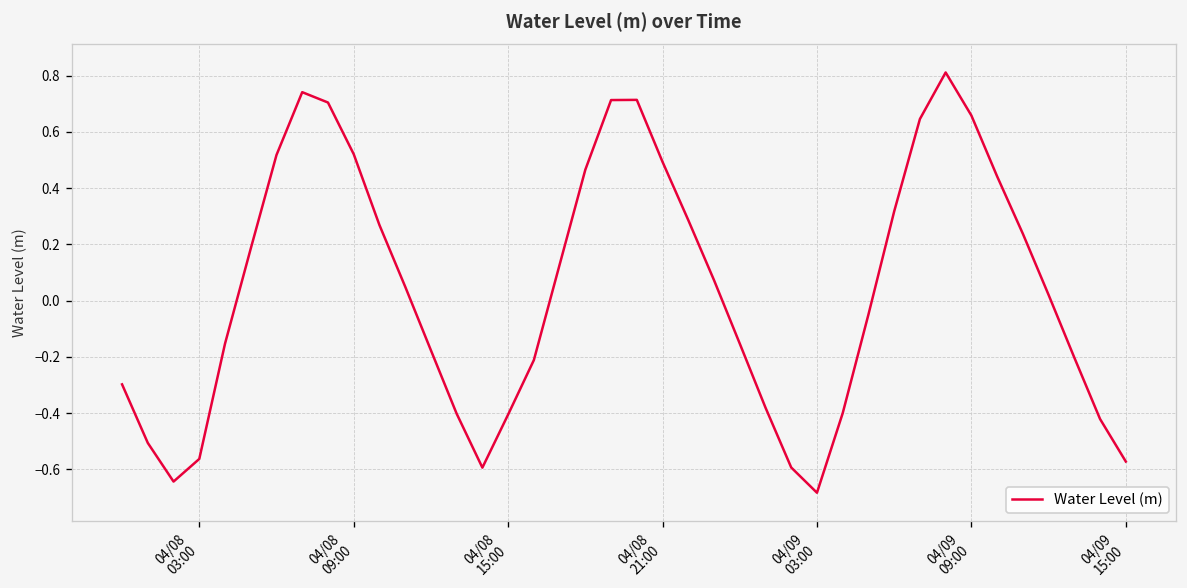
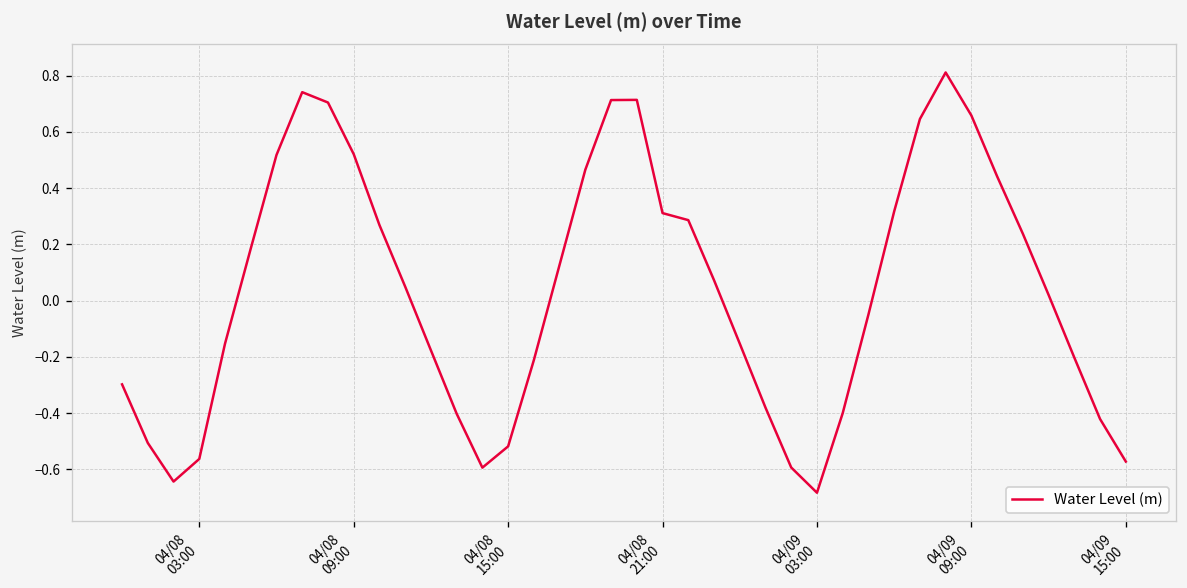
  {
    "04/08 03:00": -0.56,
    "04/08 09:00": 0.52,
-   "04/08 15:00": -0.40,
-   "04/08 21:00": 0.49,
+   "04/08 15:00": -0.52,
+   "04/08 21:00": 0.31,
    "04/09 03:00": -0.68,
    "04/09 09:00": 0.66,
    "04/09 15:00": -0.57
  }
